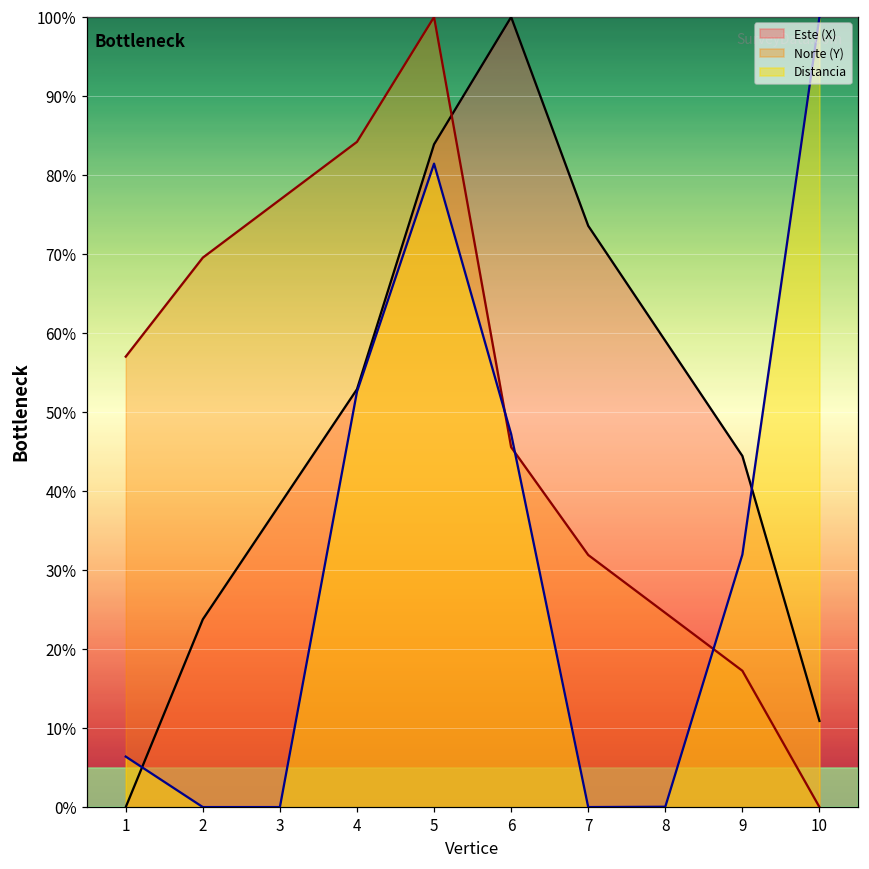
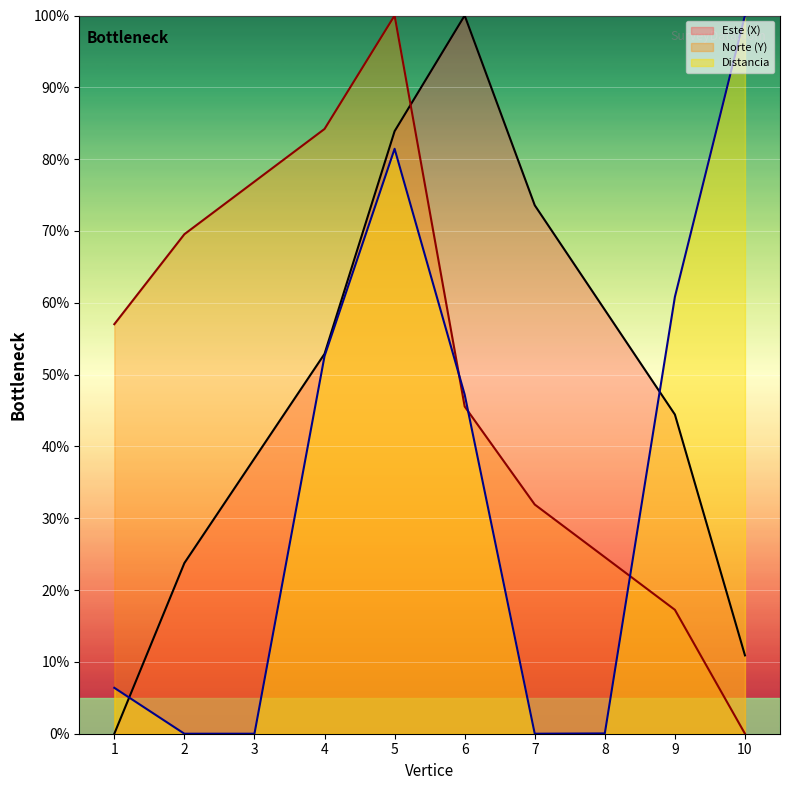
  {
    "Distancia": {
      "1": "6%",
      "5": "81%",
      "6": "47%",
-     "9": "32%",
+     "9": "61%",
      "10": "100%"
    }
  }
